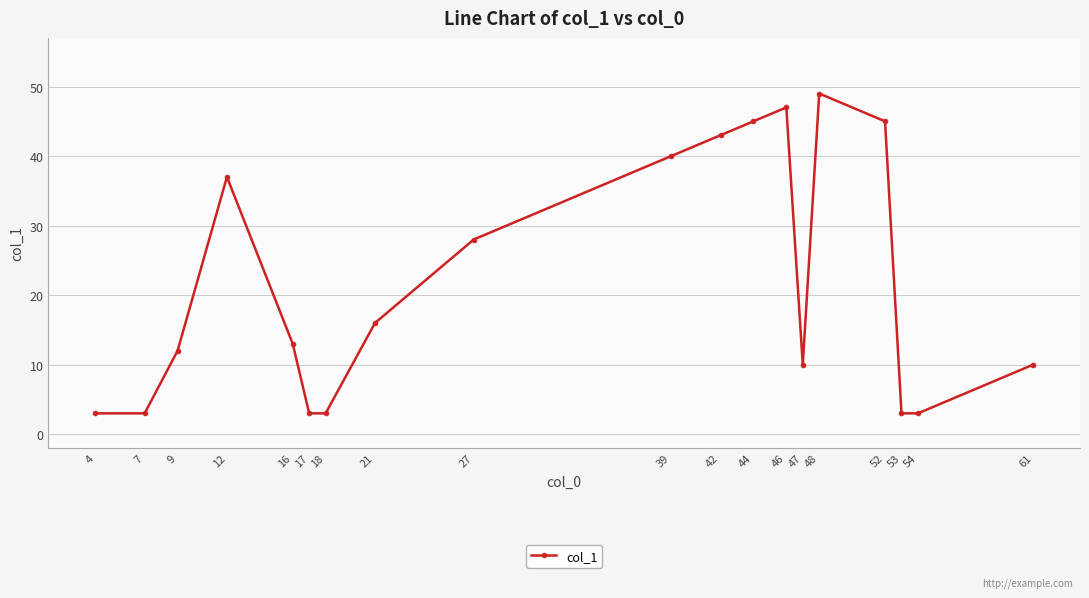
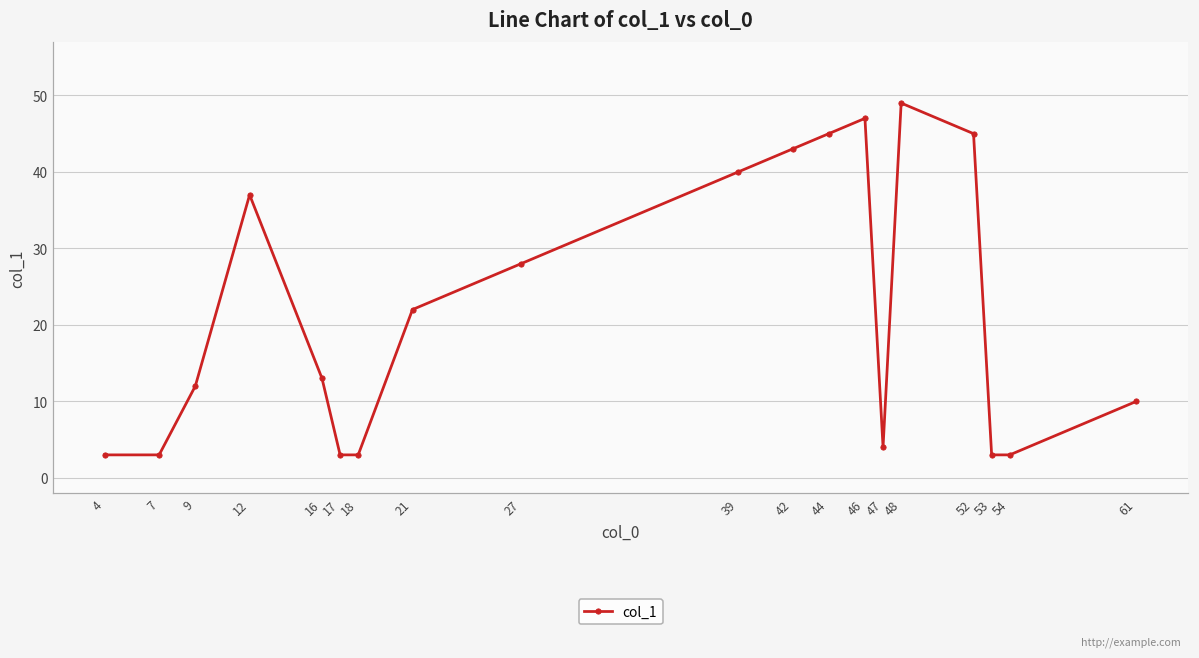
  {
    "4": 3,
    "7": 3,
    "9": 12,
    "12": 37,
    "16": 13,
    "17": 3,
    "18": 3,
-   "21": 16,
+   "21": 22,
    "27": 28,
    "39": 40,
    "42": 43,
    "44": 45,
    "46": 47,
-   "47": 10,
+   "47": 4,
    "48": 49,
    "52": 45,
    "53": 3,
    "54": 3,
    "61": 10
  }
